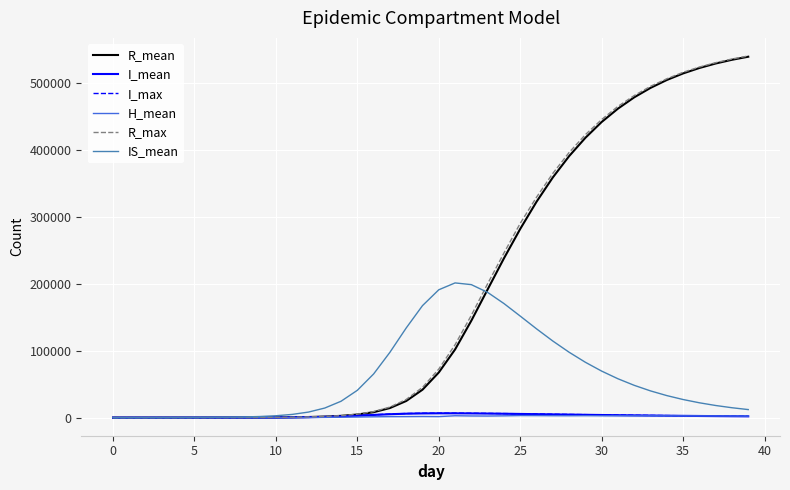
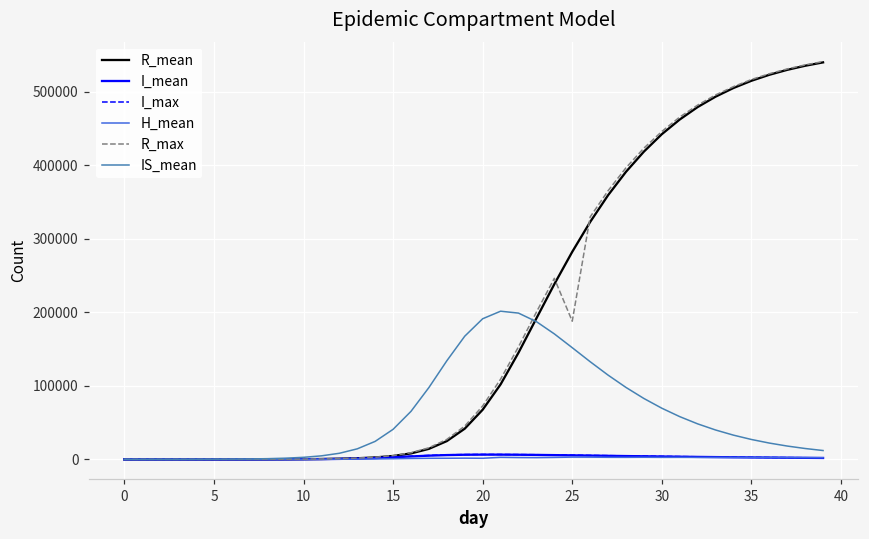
  {
    "R_mean": {
      "20": 70000,
      "25": 280000
    },
    "R_max": {
      "20": 70000,
-     "25": 290000
+     "25": 190000
    }
  }
